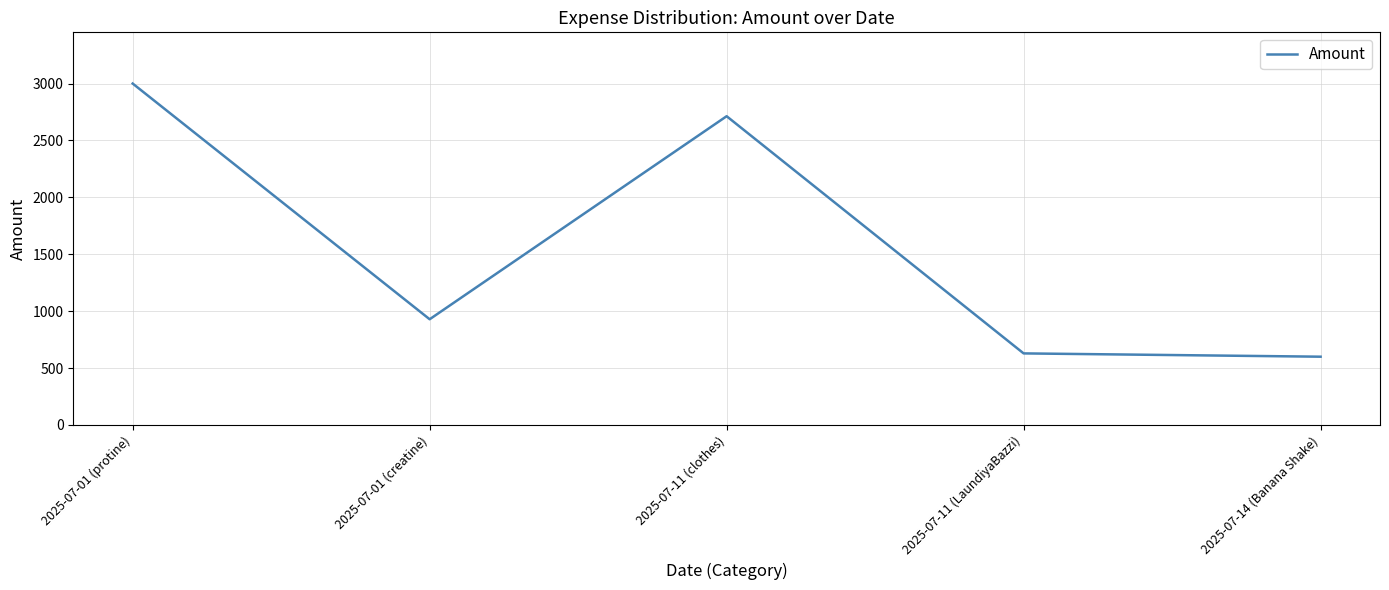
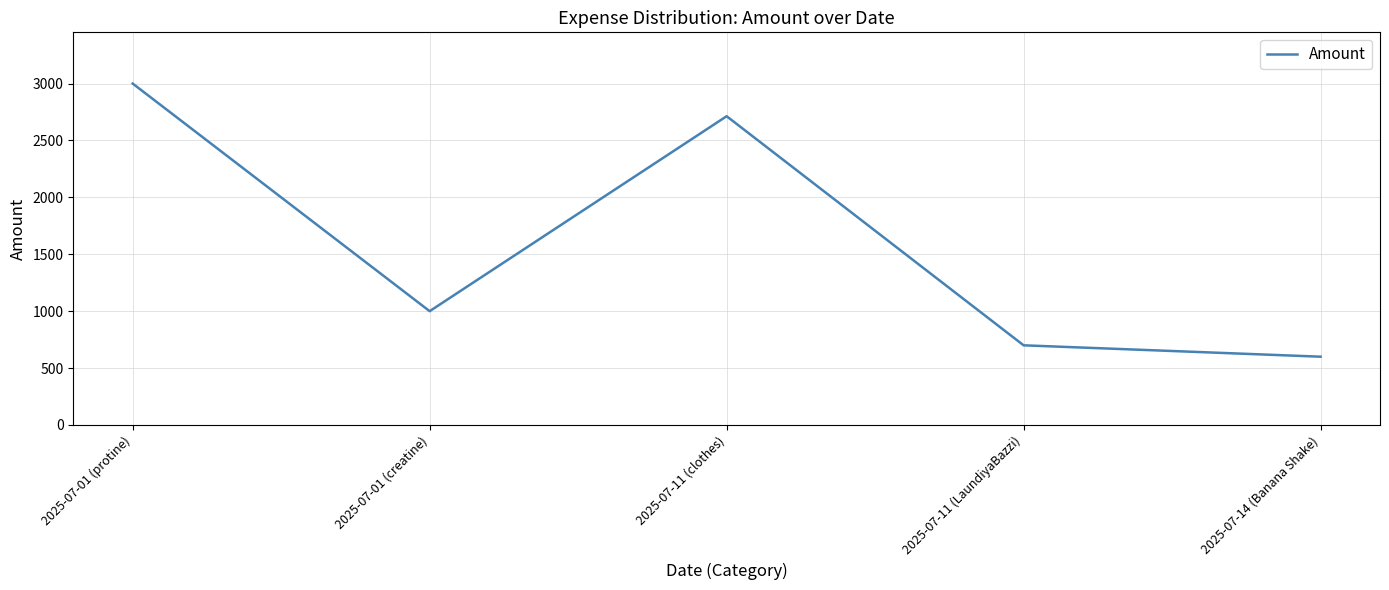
  {
    "2025-07-01 (protine)": 3000,
-   "2025-07-01 (creatine)": 930,
+   "2025-07-01 (creatine)": 1000,
    "2025-07-11 (clothes)": 2710,
-   "2025-07-11 (LaundiyaBazzi)": 630,
+   "2025-07-11 (LaundiyaBazzi)": 700,
    "2025-07-14 (Banana Shake)": 600
  }
